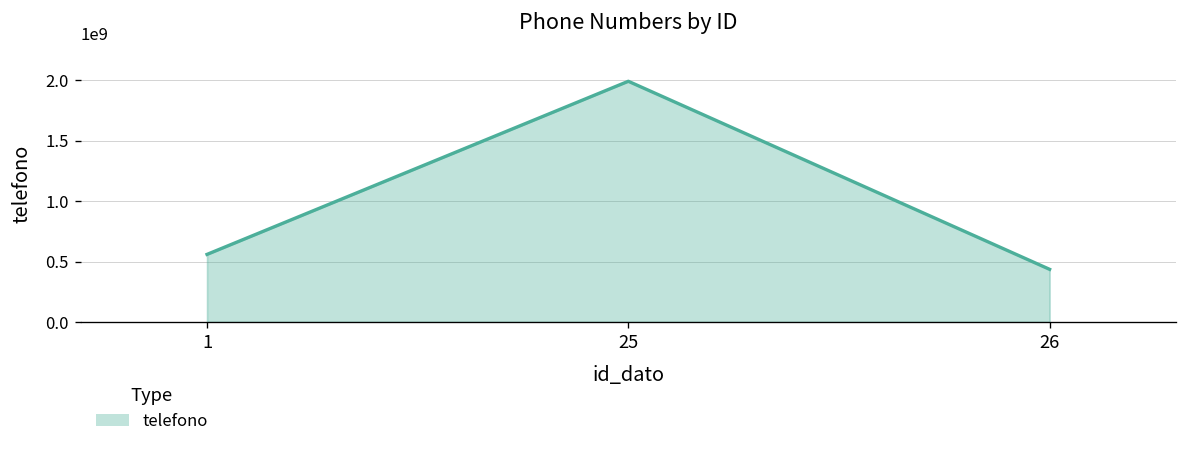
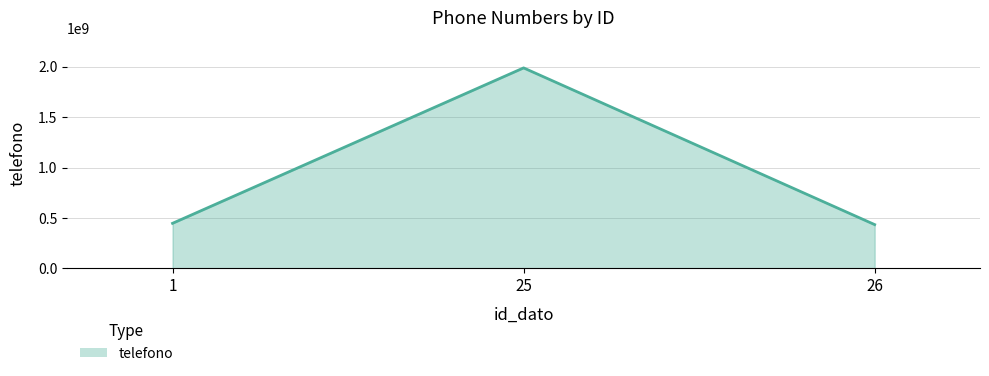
  {
-   "1": 560000000,
+   "1": 450000000,
    "25": 1990000000,
    "26": 440000000
  }
